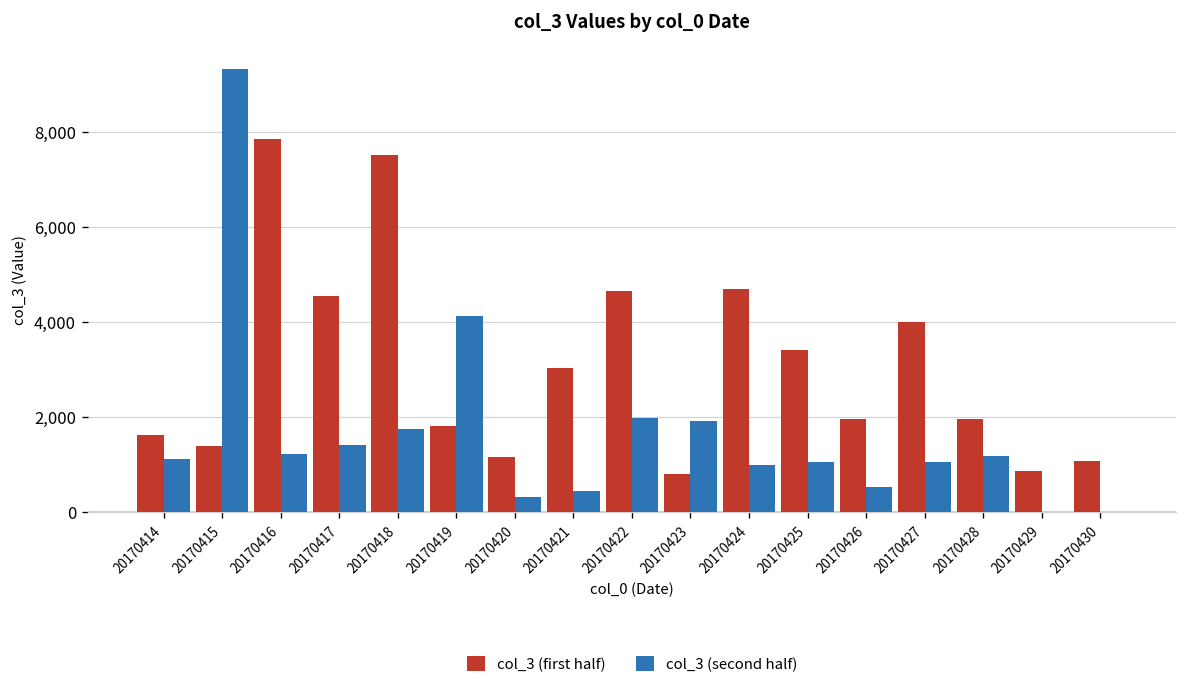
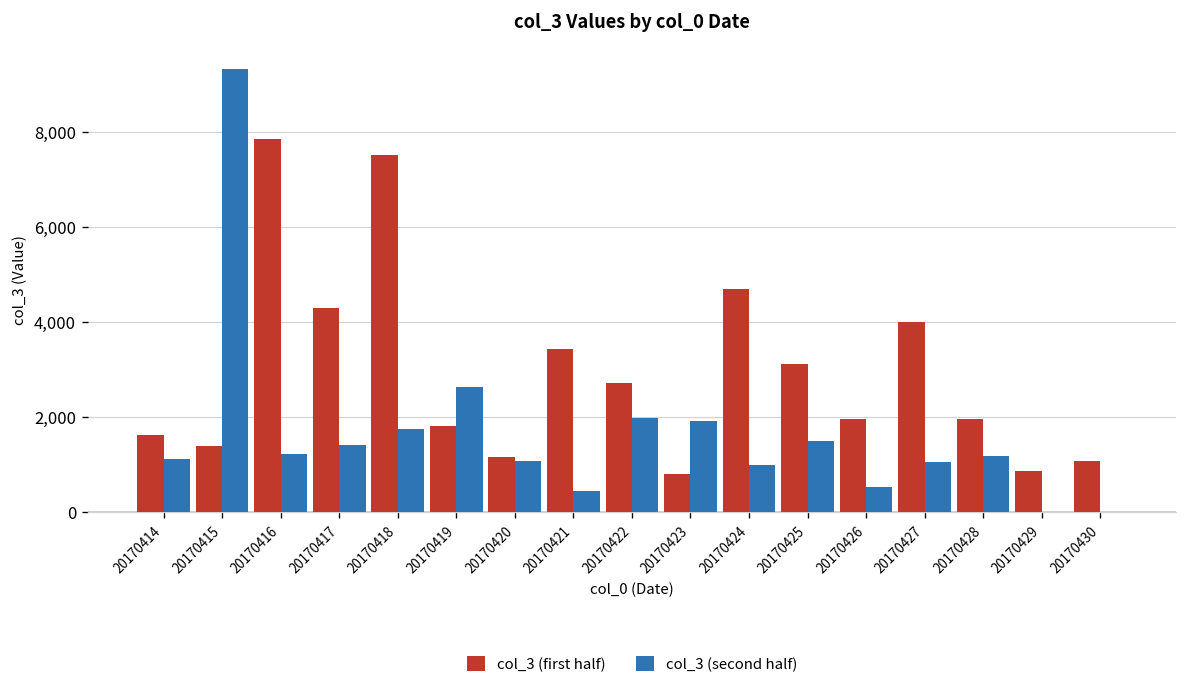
  {
    "col_3 (first half)": {
      "20170414": "1,600",
      "20170415": "1,400",
      "20170416": "7,800",
-     "20170417": "4,500",
+     "20170417": "4,300",
      "20170418": "7,500",
      "20170419": "1,800",
      "20170420": "1,200",
-     "20170421": "3,000",
-     "20170422": "4,600",
+     "20170421": "3,400",
+     "20170422": "2,700",
      "20170423": "800",
      "20170424": "4,700",
-     "20170425": "3,400",
+     "20170425": "3,100",
      "20170426": "2,000",
      "20170427": "4,000",
      "20170428": "1,900",
      "20170429": "900",
      "20170430": "1,100"
    },
    "col_3 (second half)": {
      "20170414": "1,100",
      "20170415": "9,300",
      "20170416": "1,200",
      "20170417": "1,400",
      "20170418": "1,700",
-     "20170419": "4,100",
-     "20170420": "300",
+     "20170419": "2,600",
+     "20170420": "1,100",
      "20170421": "400",
      "20170422": "2,000",
      "20170423": "1,900",
      "20170424": "1,000",
-     "20170425": "1,100",
+     "20170425": "1,500",
      "20170426": "500",
      "20170427": "1,100",
      "20170428": "1,200",
      "20170429": "0",
      "20170430": "0"
    }
  }
